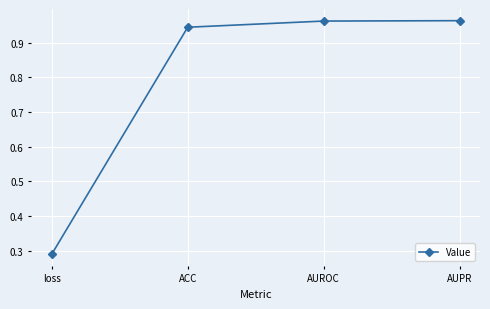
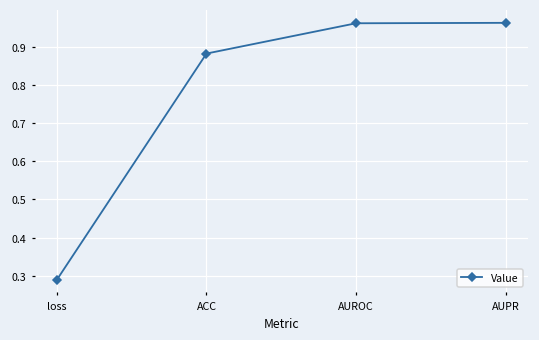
  {
    "loss": 0.29,
-   "ACC": 0.94,
+   "ACC": 0.88,
    "AUROC": 0.96,
    "AUPR": 0.96
  }
